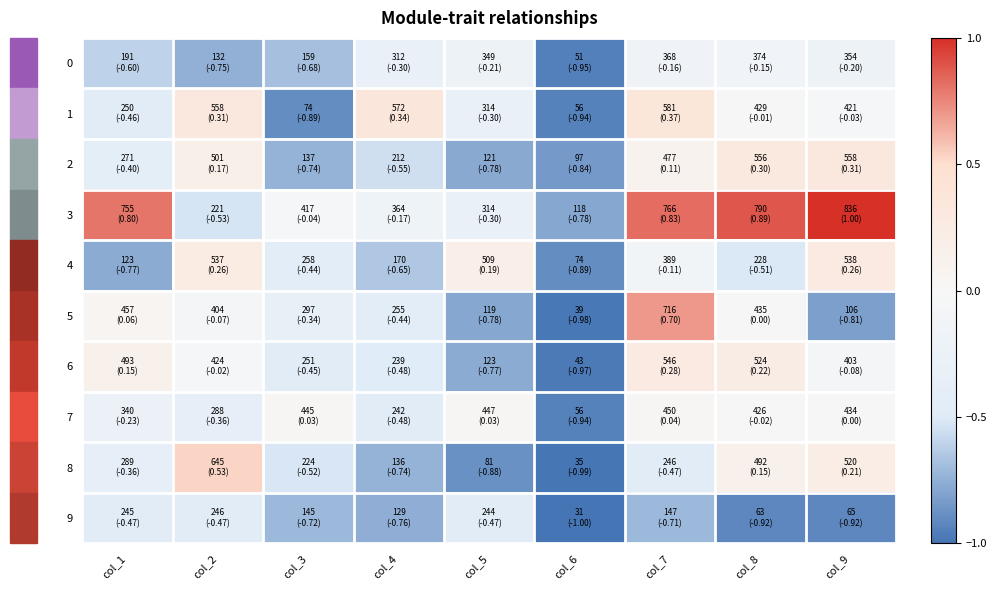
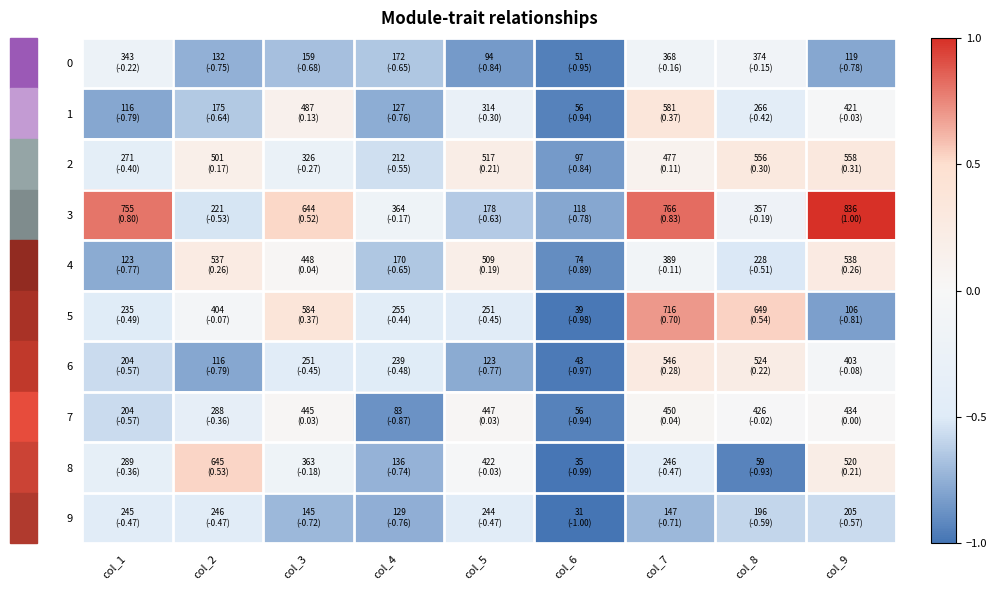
  {
    "0": {
-     "col_1": "191 (-0.60)",
-     "col_4": "312 (-0.30)",
-     "col_5": "349 (-0.21)",
-     "col_9": "354 (-0.20)"
+     "col_1": "343 (-0.22)",
+     "col_4": "172 (-0.65)",
+     "col_5": "94 (-0.84)",
+     "col_9": "119 (-0.78)"
    },
    "1": {
-     "col_1": "250 (-0.46)",
-     "col_2": "558 (0.31)",
-     "col_3": "74 (-0.89)",
-     "col_4": "572 (0.34)",
-     "col_8": "429 (-0.01)"
+     "col_1": "116 (-0.79)",
+     "col_2": "175 (-0.64)",
+     "col_3": "487 (0.13)",
+     "col_4": "127 (-0.76)",
+     "col_8": "266 (-0.42)"
    },
    "2": {
-     "col_3": "137 (-0.74)",
-     "col_5": "121 (-0.78)"
+     "col_3": "326 (-0.27)",
+     "col_5": "517 (0.21)"
    },
    "3": {
-     "col_3": "417 (-0.04)",
-     "col_5": "314 (-0.30)",
-     "col_8": "790 (0.89)"
+     "col_3": "644 (0.52)",
+     "col_5": "178 (-0.63)",
+     "col_8": "357 (-0.19)"
    },
    "4": {
-     "col_3": "258 (-0.44)"
+     "col_3": "448 (0.04)"
    },
    "5": {
-     "col_1": "457 (0.06)",
-     "col_3": "297 (-0.34)",
-     "col_5": "119 (-0.78)",
-     "col_8": "435 (0.00)"
+     "col_1": "235 (-0.49)",
+     "col_3": "584 (0.37)",
+     "col_5": "251 (-0.45)",
+     "col_8": "649 (0.54)"
    },
    "6": {
-     "col_1": "493 (0.15)",
-     "col_2": "424 (-0.02)"
+     "col_1": "204 (-0.57)",
+     "col_2": "116 (-0.79)"
    },
    "7": {
-     "col_1": "340 (-0.23)",
-     "col_4": "242 (-0.48)"
+     "col_1": "204 (-0.57)",
+     "col_4": "83 (-0.87)"
    },
    "8": {
-     "col_3": "224 (-0.52)",
-     "col_5": "81 (-0.88)",
-     "col_8": "492 (0.15)"
+     "col_3": "363 (-0.18)",
+     "col_5": "422 (-0.03)",
+     "col_8": "59 (-0.93)"
    },
    "9": {
-     "col_8": "63 (-0.92)",
-     "col_9": "65 (-0.92)"
+     "col_8": "196 (-0.59)",
+     "col_9": "205 (-0.57)"
    }
  }
